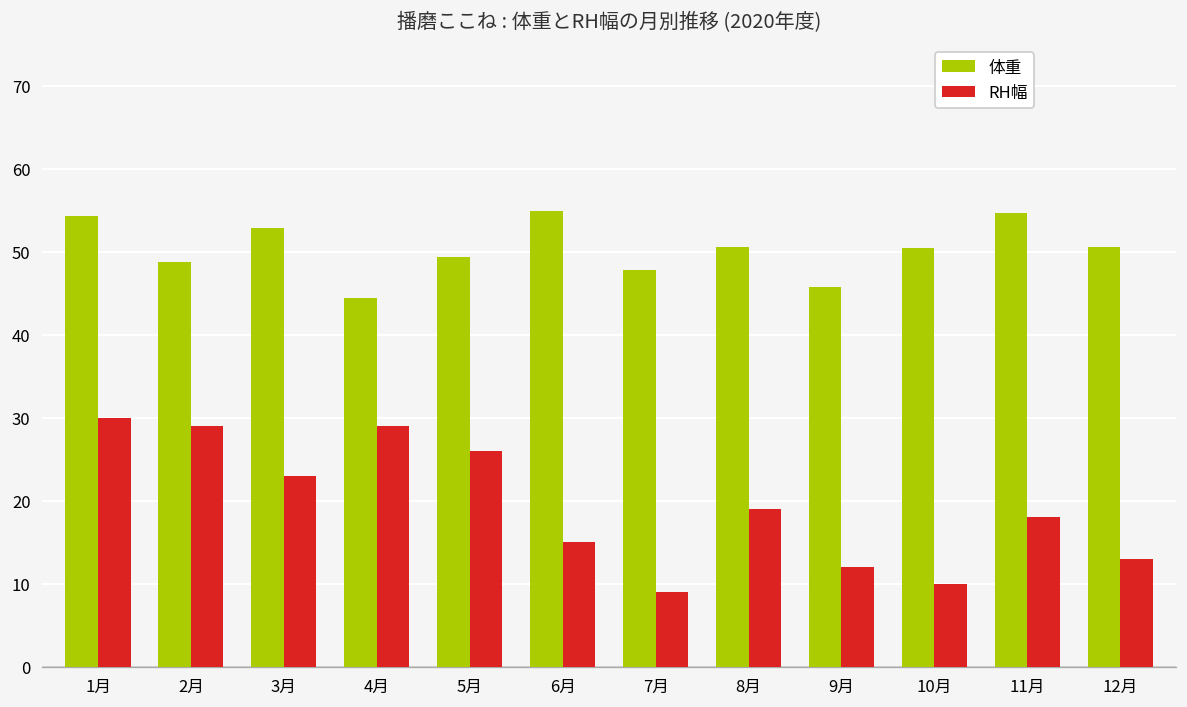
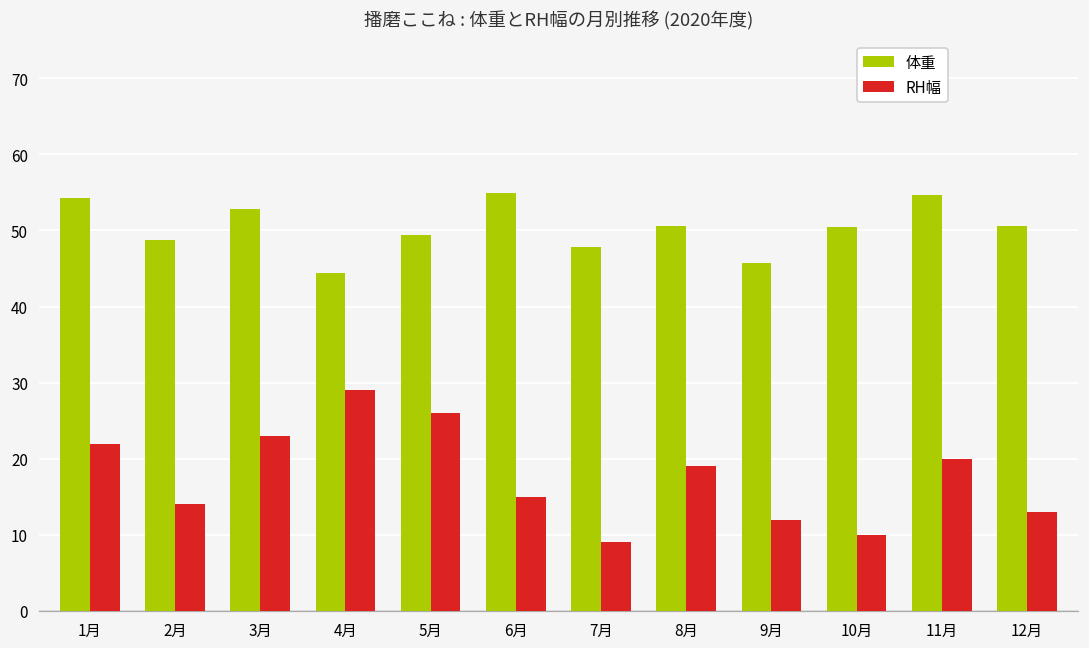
  {
    "体重": {
      "1月": 54,
      "2月": 49,
      "3月": 53,
      "4月": 44,
      "5月": 49,
      "6月": 55,
      "7月": 48,
      "8月": 51,
      "9月": 46,
      "10月": 50,
      "11月": 55,
      "12月": 51
    },
    "RH幅": {
-     "1月": 30,
-     "2月": 29,
+     "1月": 22,
+     "2月": 14,
      "3月": 23,
      "4月": 29,
      "5月": 26,
      "6月": 15,
      "7月": 9,
      "8月": 19,
      "9月": 12,
      "10月": 10,
-     "11月": 18,
+     "11月": 20,
      "12月": 13
    }
  }
